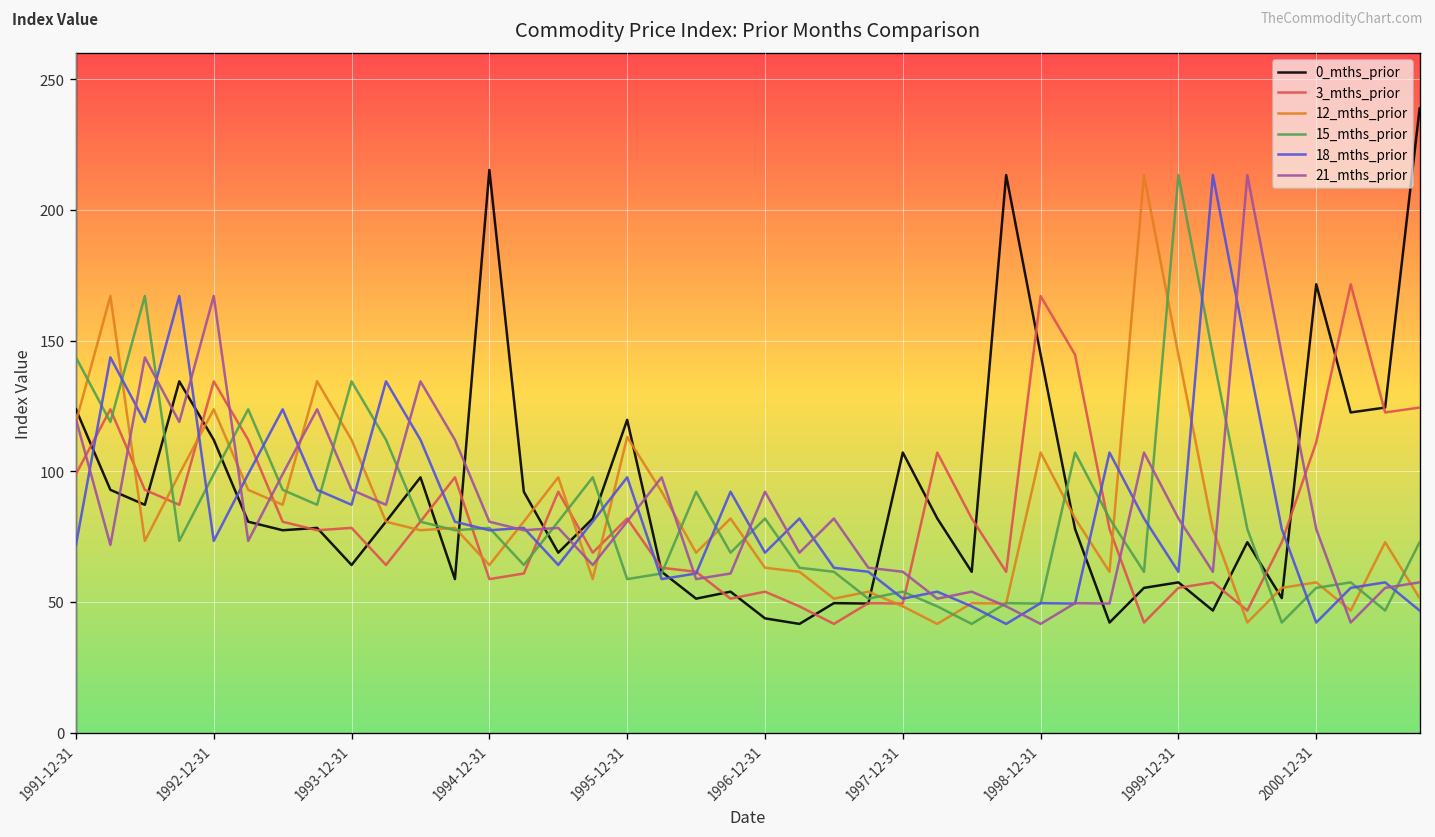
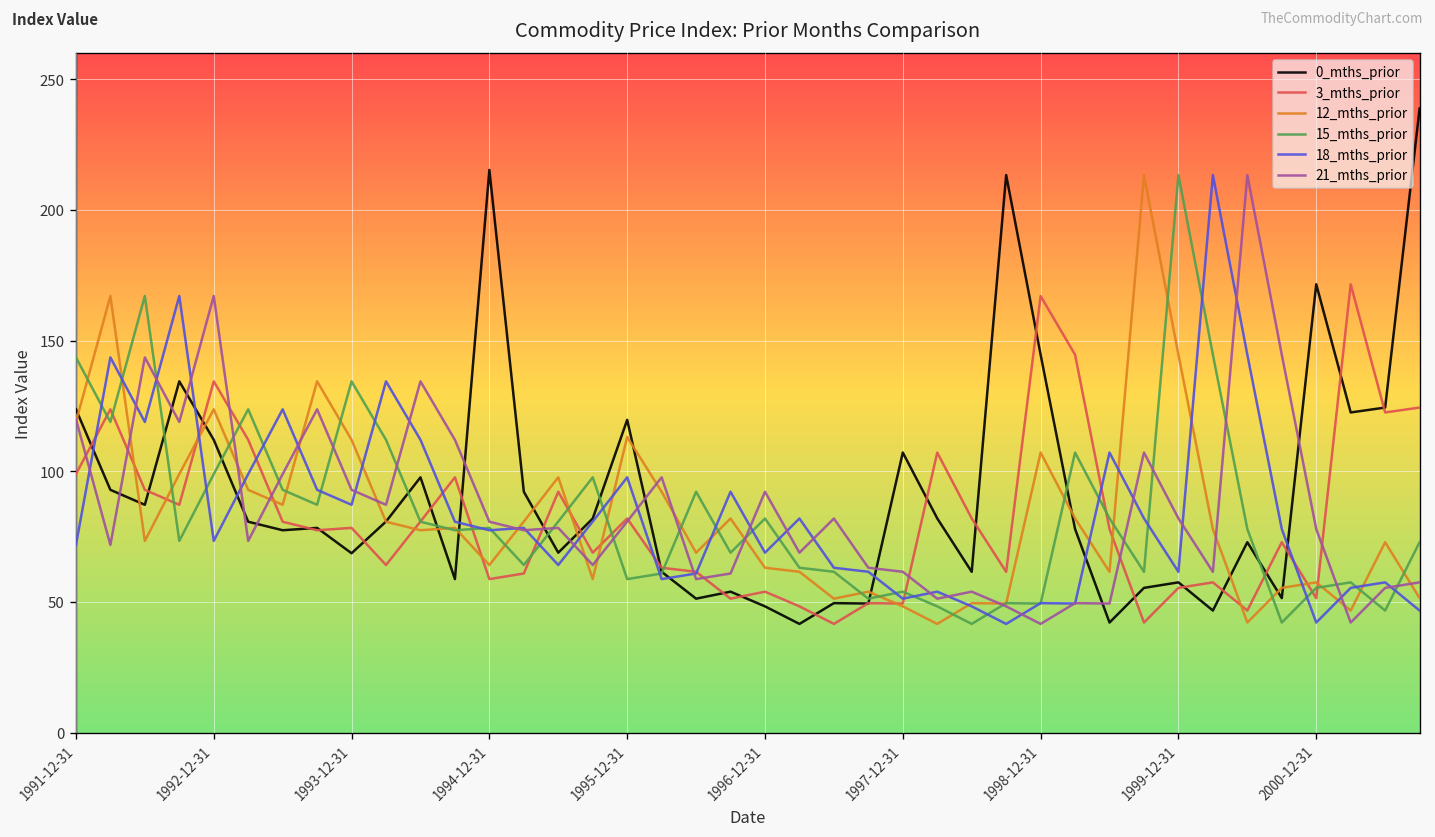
  {
    "0_mths_prior": {
      "1991-12-31": 124,
      "1992-12-31": 112,
-     "1993-12-31": 64,
+     "1993-12-31": 69,
      "1994-12-31": 215,
      "1995-12-31": 120,
-     "1996-12-31": 44,
+     "1996-12-31": 48,
      "1997-12-31": 107,
      "1998-12-31": 145,
      "1999-12-31": 58,
      "2000-12-31": 172
    },
    "3_mths_prior": {
      "1991-12-31": 99,
      "1992-12-31": 134,
      "1993-12-31": 78,
      "1994-12-31": 59,
      "1996-12-31": 54,
      "1998-12-31": 167,
      "1999-12-31": 55,
-     "2000-12-31": 111
+     "2000-12-31": 52
    },
    "12_mths_prior": {
      "1992-12-31": 124,
      "1993-12-31": 112,
      "1994-12-31": 64,
      "1995-12-31": 113,
      "1996-12-31": 63,
      "1998-12-31": 107,
      "1999-12-31": 145,
      "2000-12-31": 58
    },
    "15_mths_prior": {
      "1991-12-31": 144,
      "1992-12-31": 99,
      "1993-12-31": 134,
      "1995-12-31": 59,
      "1996-12-31": 82,
      "1997-12-31": 54,
      "1999-12-31": 213,
      "2000-12-31": 55
    },
    "18_mths_prior": {
      "1991-12-31": 72,
      "1992-12-31": 73,
      "1993-12-31": 87,
      "1995-12-31": 98,
      "1996-12-31": 69,
      "1997-12-31": 51,
      "1999-12-31": 62,
      "2000-12-31": 42
    },
    "21_mths_prior": {
      "1992-12-31": 167,
      "1993-12-31": 93,
      "1994-12-31": 81,
      "1996-12-31": 92,
      "1997-12-31": 62,
      "1998-12-31": 42,
      "1999-12-31": 82,
      "2000-12-31": 78
    }
  }
